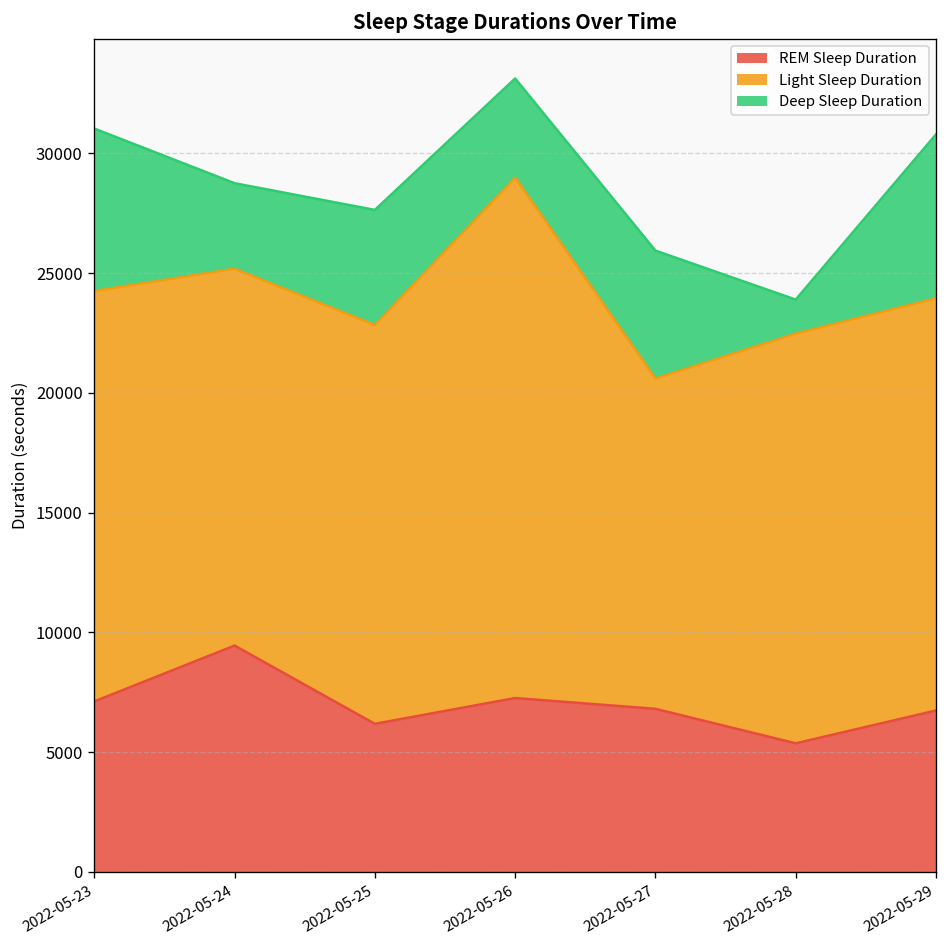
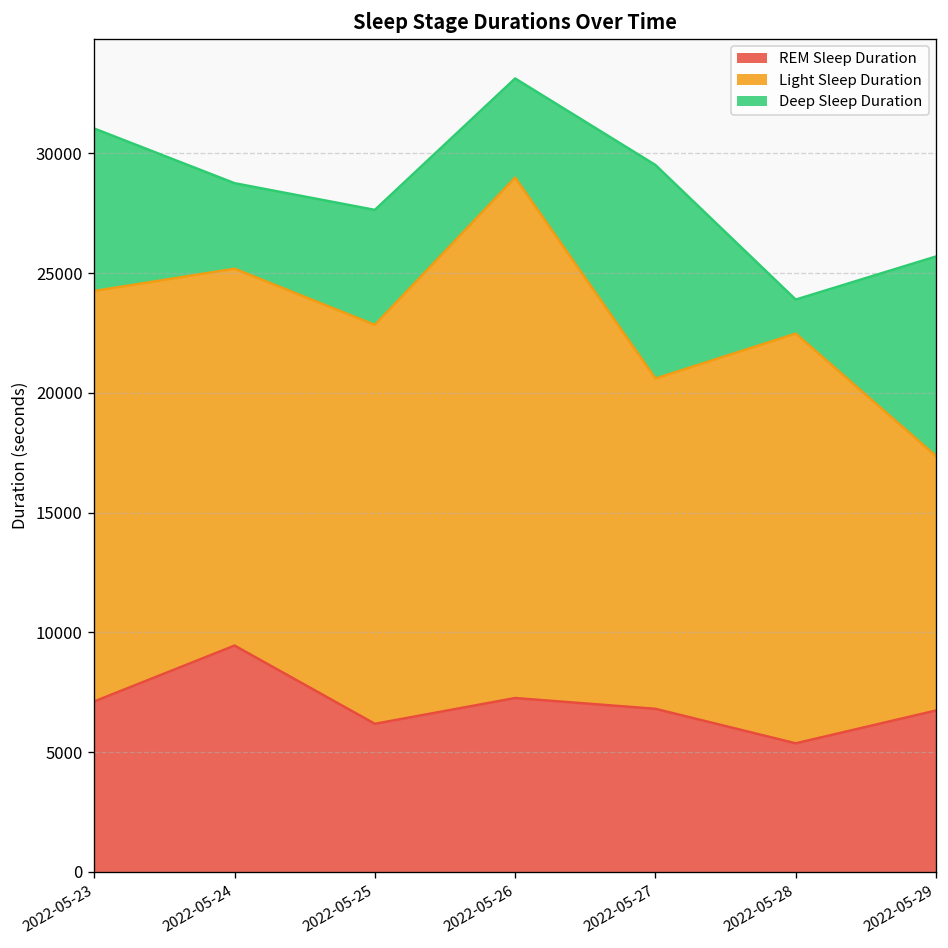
  {
    "REM Sleep Duration": {
      "2022-05-23": 7100,
      "2022-05-24": 9500,
      "2022-05-25": 6200,
      "2022-05-26": 7300,
      "2022-05-27": 6800,
      "2022-05-28": 5400,
      "2022-05-29": 6700
    },
    "Light Sleep Duration": {
      "2022-05-23": 17100,
      "2022-05-24": 15700,
      "2022-05-25": 16700,
      "2022-05-26": 21700,
      "2022-05-27": 13800,
      "2022-05-28": 17100,
-     "2022-05-29": 17200
+     "2022-05-29": 10600
    },
    "Deep Sleep Duration": {
      "2022-05-23": 6800,
      "2022-05-24": 3600,
      "2022-05-25": 4800,
      "2022-05-26": 4100,
-     "2022-05-27": 5300,
+     "2022-05-27": 8900,
      "2022-05-28": 1400,
-     "2022-05-29": 6800
+     "2022-05-29": 8300
    }
  }
